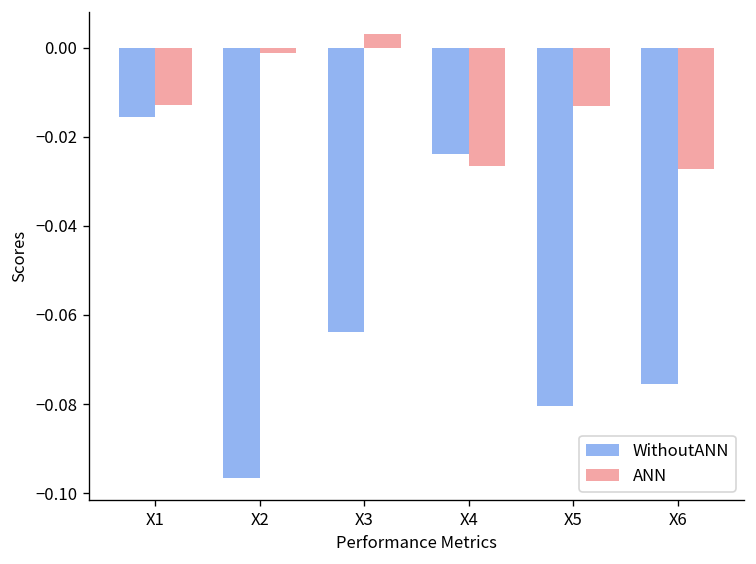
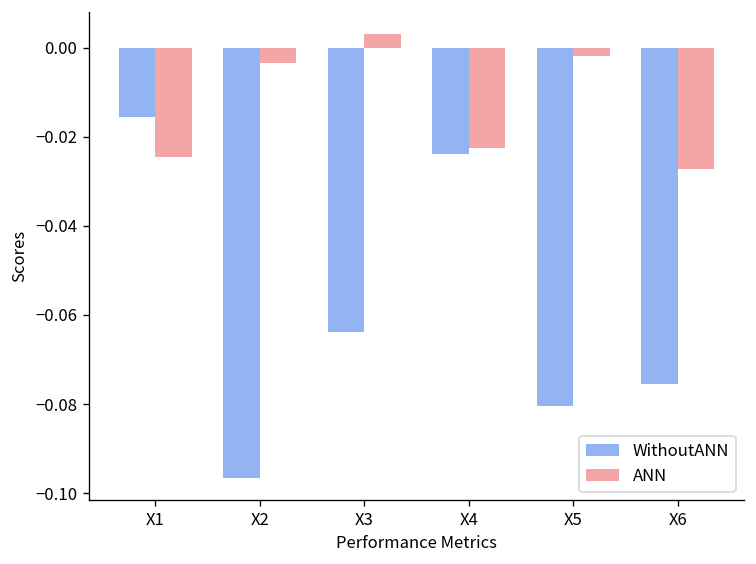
  {
    "WithoutANN": {
      "X1": -0.016,
      "X2": -0.097,
      "X3": -0.064,
      "X4": -0.024,
      "X5": -0.080,
      "X6": -0.076
    },
    "ANN": {
-     "X1": -0.013,
-     "X2": -0.001,
+     "X1": -0.024,
+     "X2": -0.003,
      "X3": 0.003,
-     "X4": -0.027,
-     "X5": -0.013,
+     "X4": -0.022,
+     "X5": -0.002,
      "X6": -0.027
    }
  }
